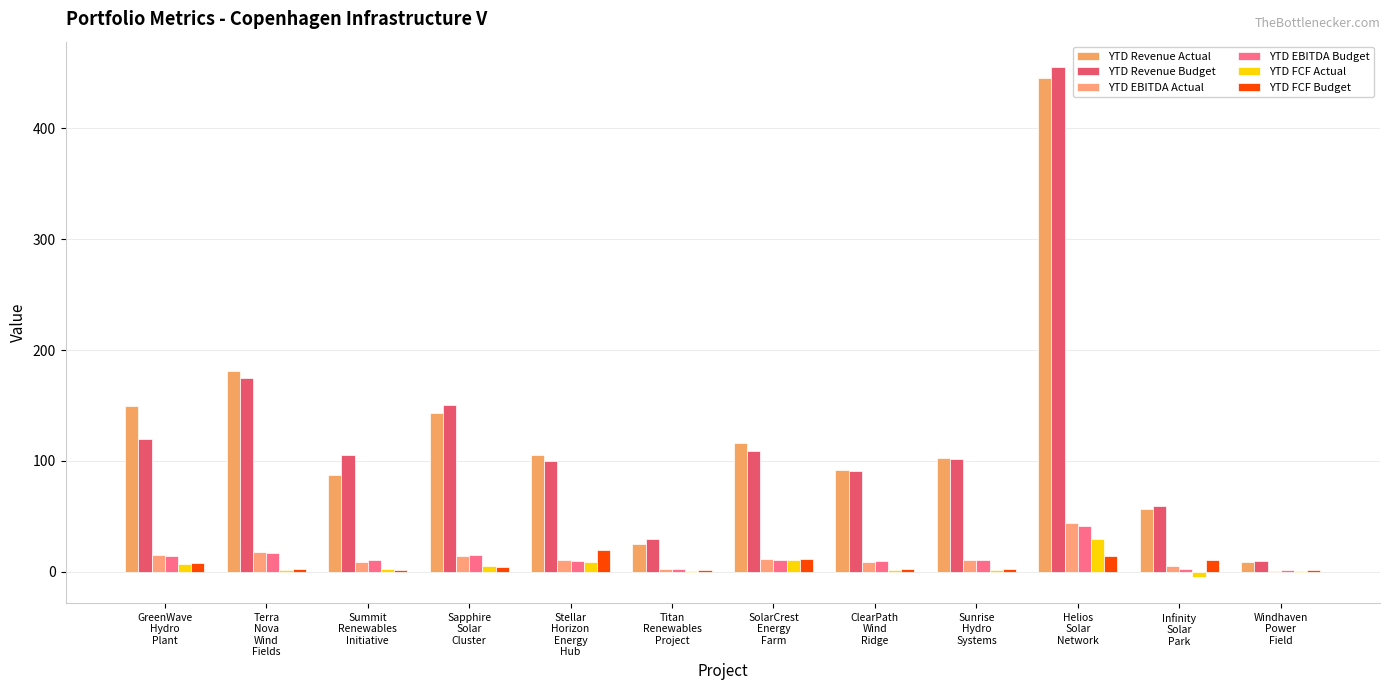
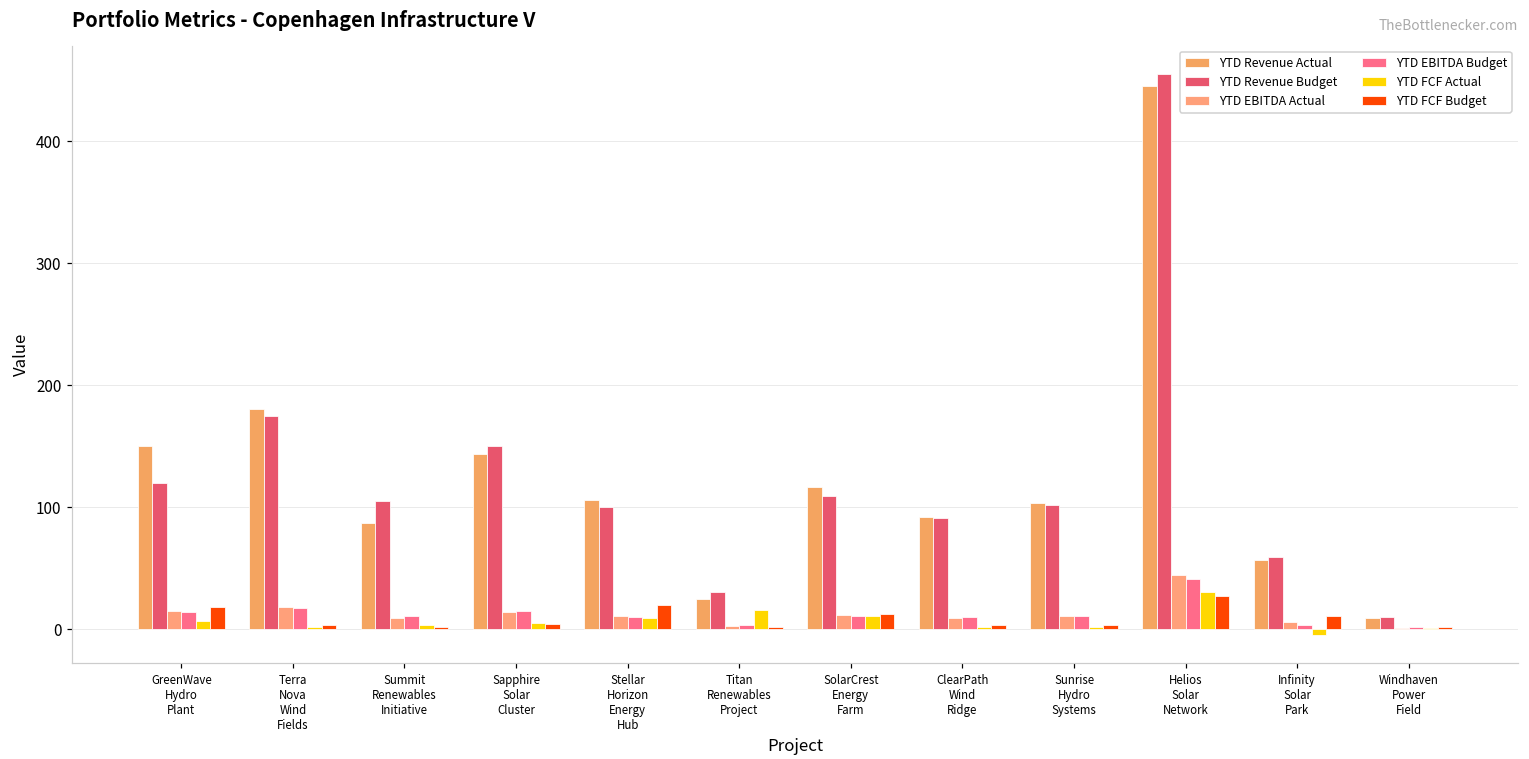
  {
    "YTD FCF Actual": {
      "GreenWave Hydro Plant": 7,
      "Summit Renewables Initiative": 3,
      "Sapphire Solar Cluster": 5,
      "Stellar Horizon Energy Hub": 9,
-     "Titan Renewables Project": 1,
+     "Titan Renewables Project": 16,
      "SolarCrest Energy Farm": 11,
      "Helios Solar Network": 30,
      "Infinity Solar Park": -5
    },
    "YTD FCF Budget": {
-     "GreenWave Hydro Plant": 8,
+     "GreenWave Hydro Plant": 18,
      "Terra Nova Wind Fields": 3,
      "Sapphire Solar Cluster": 4,
      "Stellar Horizon Energy Hub": 20,
      "SolarCrest Energy Farm": 12,
      "ClearPath Wind Ridge": 3,
      "Sunrise Hydro Systems": 3,
-     "Helios Solar Network": 14,
+     "Helios Solar Network": 27,
      "Infinity Solar Park": 11
    }
  }
